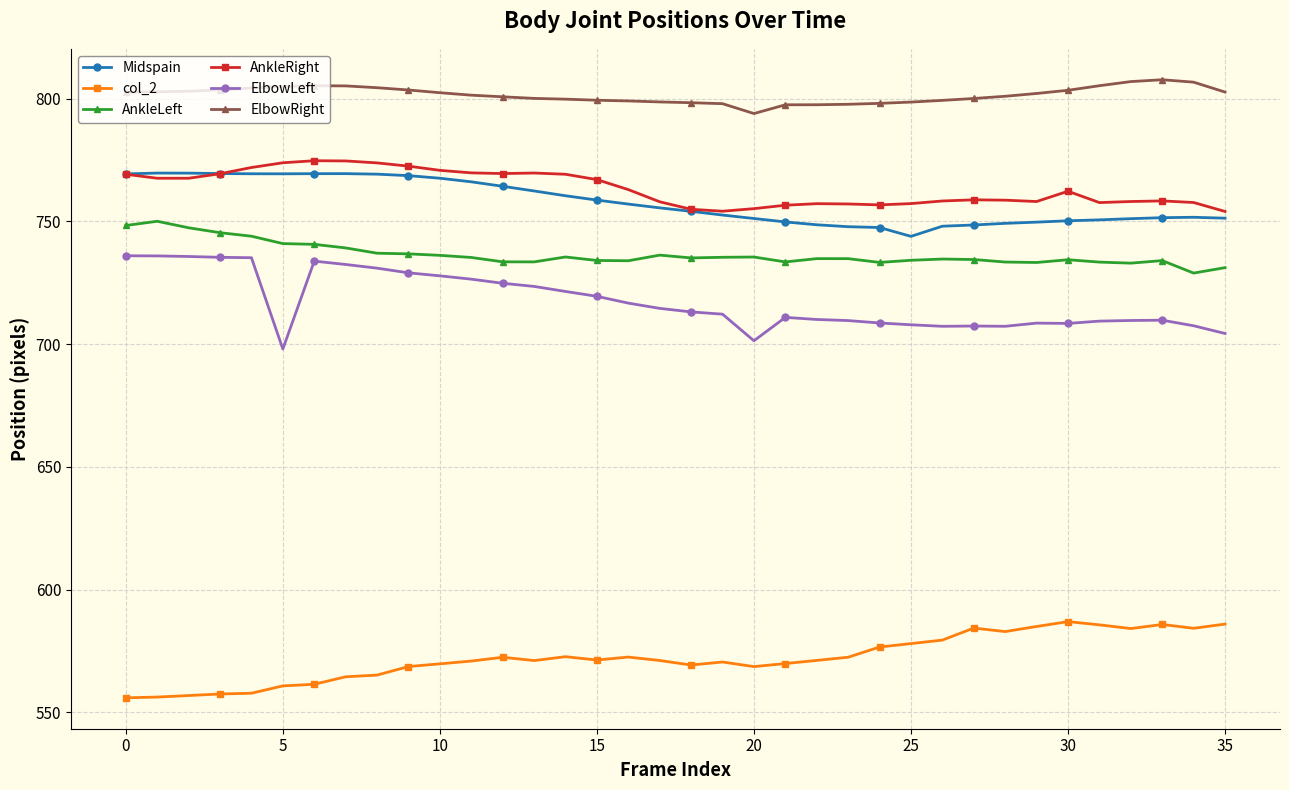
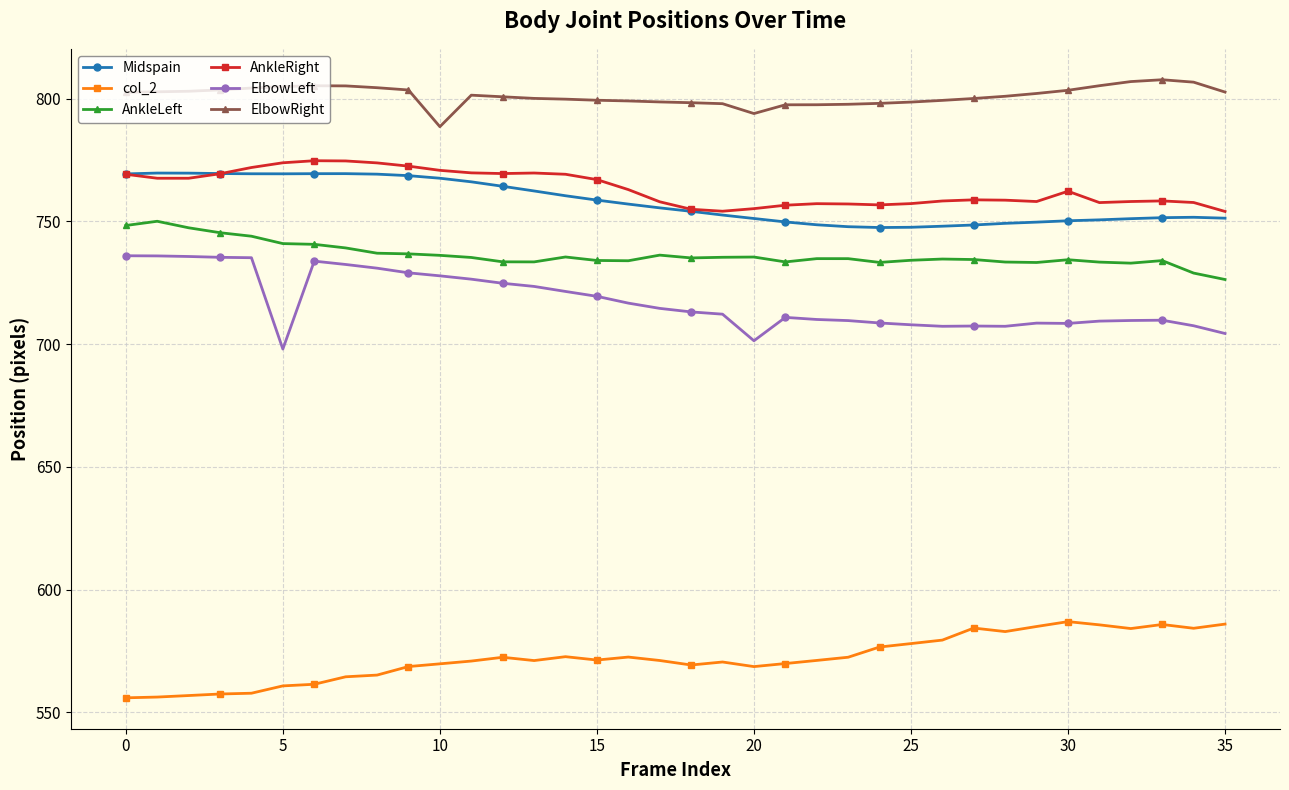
  {
    "Midspain": {
      "5": 769,
      "10": 768,
      "15": 759,
      "20": 751,
-     "25": 744,
+     "25": 748,
      "30": 750,
      "35": 751
    },
    "col_2": {
      "0": 556,
      "5": 561,
      "10": 570,
      "15": 571,
      "20": 569,
      "25": 578,
      "30": 587,
      "35": 586
    },
    "AnkleLeft": {
      "0": 748,
      "5": 741,
      "10": 736,
      "15": 734,
      "20": 735,
      "25": 734,
      "30": 734,
-     "35": 731
+     "35": 726
    },
    "AnkleRight": {
      "5": 774,
      "10": 771,
      "15": 767,
      "20": 755,
      "25": 757,
      "30": 762,
      "35": 754
    },
    "ElbowLeft": {
      "0": 736,
      "5": 698,
      "10": 728,
      "15": 719,
      "20": 701,
      "25": 708,
      "30": 708,
      "35": 704
    },
    "ElbowRight": {
-     "10": 802,
+     "10": 789,
      "15": 799,
      "20": 794,
      "25": 799,
      "30": 803,
      "35": 803
    }
  }
